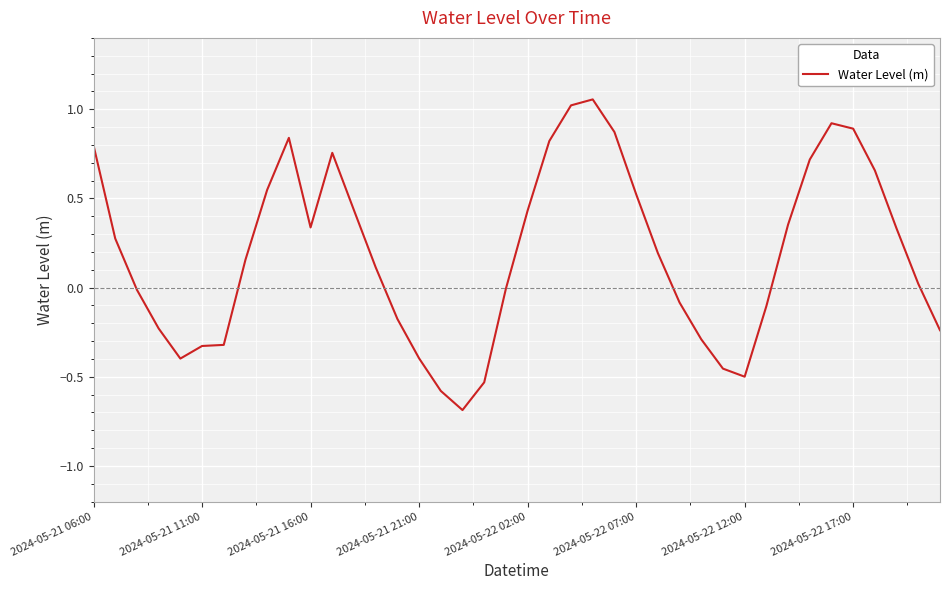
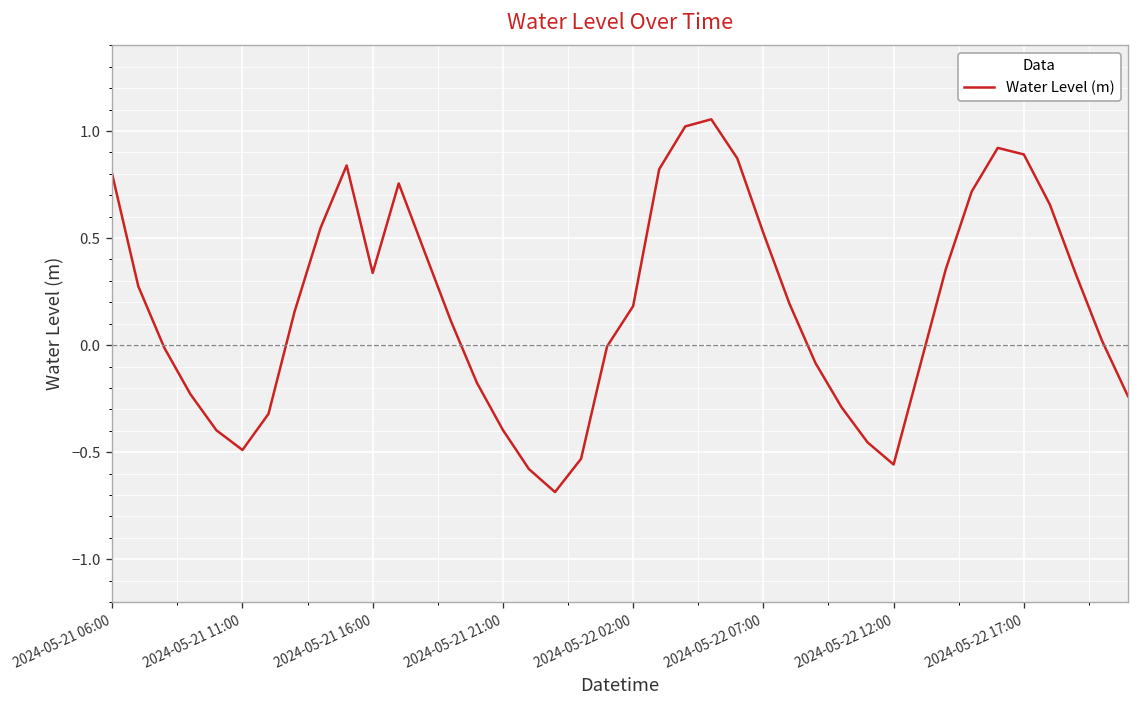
  {
    "2024-05-21 06:00": 0.80,
-   "2024-05-21 11:00": -0.33,
+   "2024-05-21 11:00": -0.49,
    "2024-05-21 16:00": 0.34,
    "2024-05-21 21:00": -0.40,
-   "2024-05-22 02:00": 0.43,
+   "2024-05-22 02:00": 0.18,
    "2024-05-22 07:00": 0.52,
-   "2024-05-22 12:00": -0.50,
+   "2024-05-22 12:00": -0.56,
    "2024-05-22 17:00": 0.89
  }
